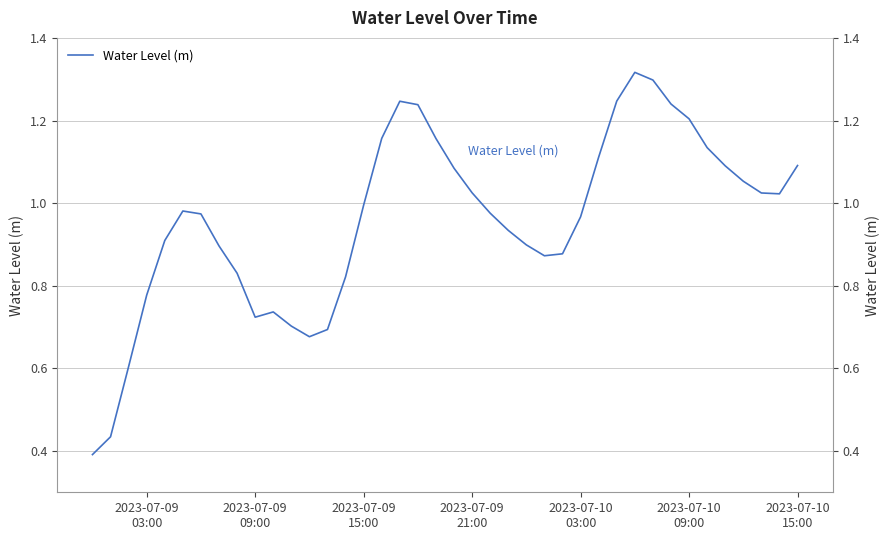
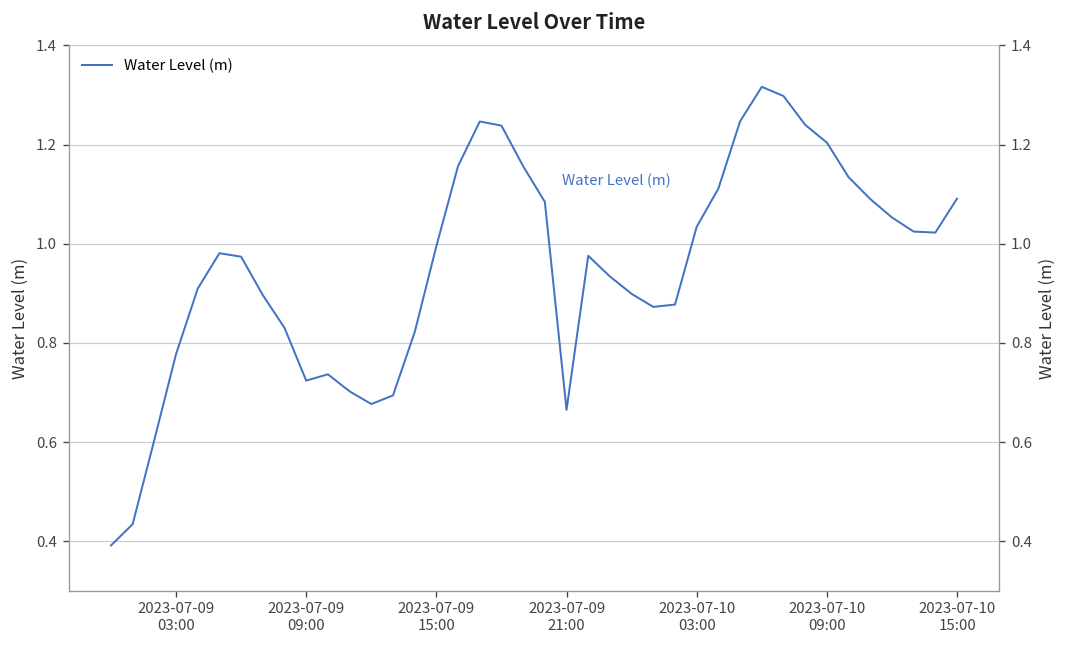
  {
    "2023-07-09 03:00": 0.78,
    "2023-07-09 09:00": 0.72,
    "2023-07-09 15:00": 1.00,
-   "2023-07-09 21:00": 1.02,
-   "2023-07-10 03:00": 0.97,
+   "2023-07-09 21:00": 0.66,
+   "2023-07-10 03:00": 1.03,
    "2023-07-10 09:00": 1.20,
    "2023-07-10 15:00": 1.09
  }
